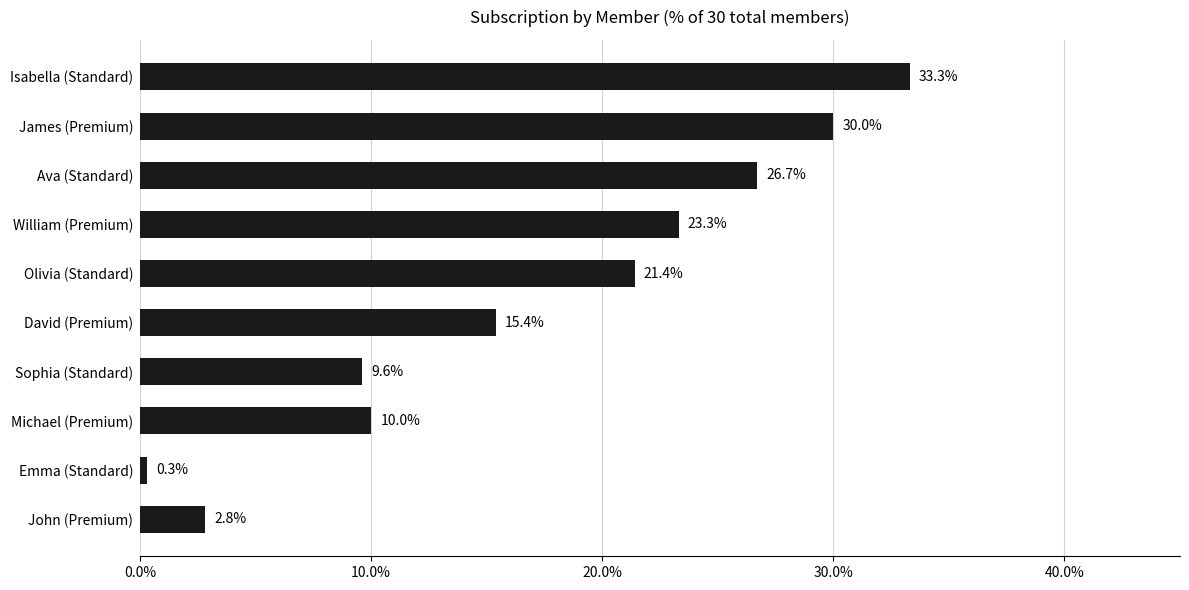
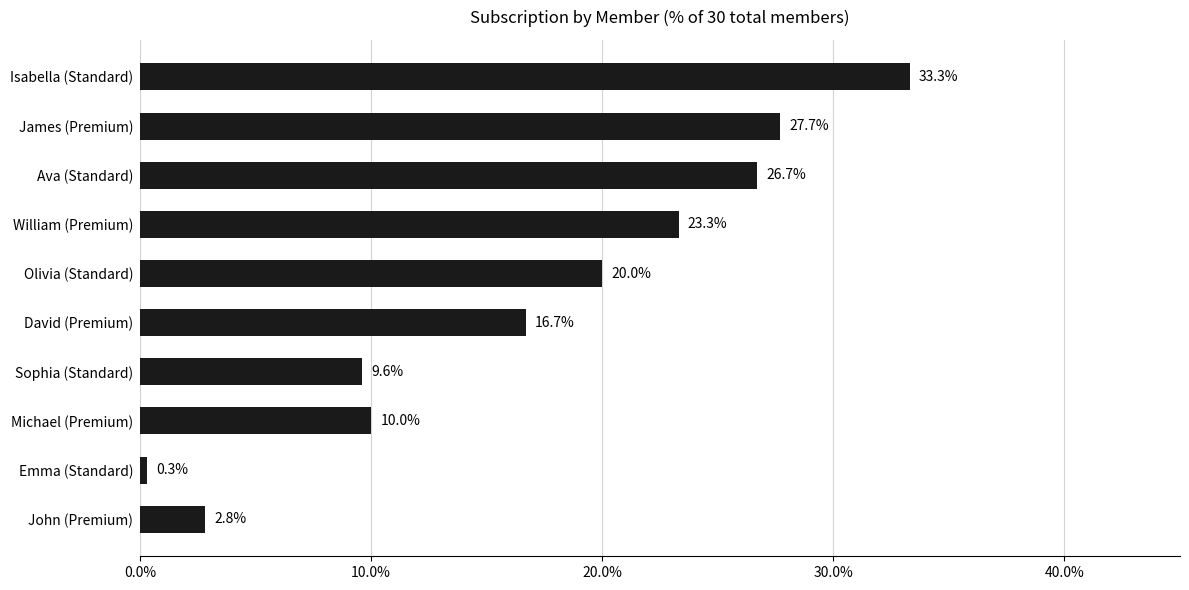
  {
    "Isabella (Standard)": "33.3%",
-   "James (Premium)": "30.0%",
+   "James (Premium)": "27.7%",
    "Ava (Standard)": "26.7%",
    "William (Premium)": "23.3%",
-   "Olivia (Standard)": "21.4%",
-   "David (Premium)": "15.4%",
+   "Olivia (Standard)": "20.0%",
+   "David (Premium)": "16.7%",
    "Sophia (Standard)": "9.6%",
    "Michael (Premium)": "10.0%",
    "Emma (Standard)": "0.3%",
    "John (Premium)": "2.8%"
  }
